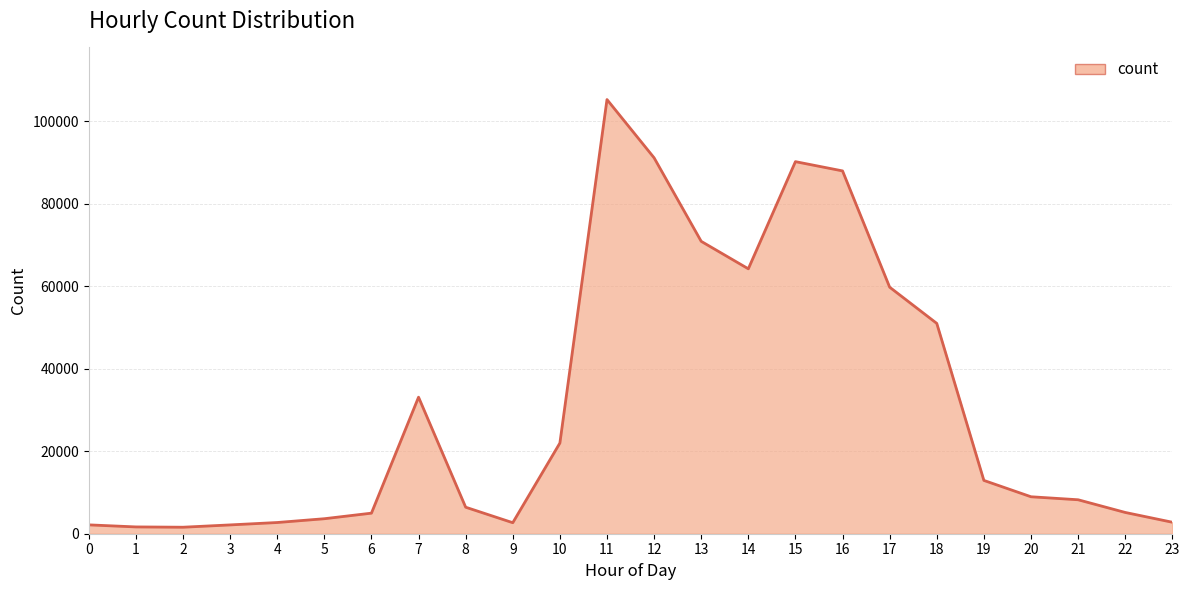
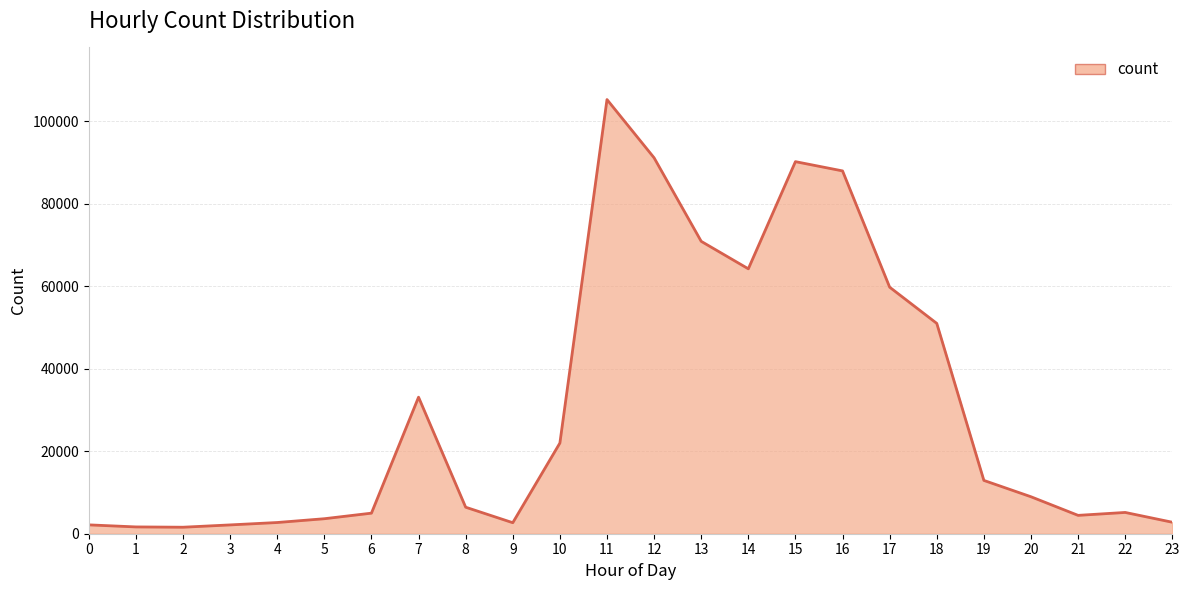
  {
    "0": 2000,
    "1": 2000,
    "2": 2000,
    "3": 2000,
    "4": 3000,
    "5": 4000,
    "6": 5000,
    "7": 33000,
    "8": 6000,
    "9": 3000,
    "10": 22000,
    "11": 105000,
    "12": 91000,
    "13": 71000,
    "14": 64000,
    "15": 90000,
    "16": 88000,
    "17": 60000,
    "18": 51000,
    "19": 13000,
    "20": 9000,
-   "21": 8000,
+   "21": 4000,
    "22": 5000,
    "23": 3000
  }
